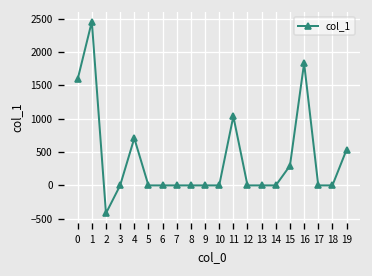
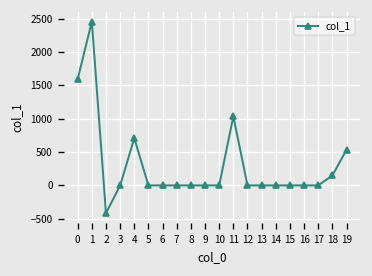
  {
    "0": 1600,
    "1": 2500,
    "2": -400,
    "3": 0,
    "4": 700,
    "5": 0,
    "6": 0,
    "7": 0,
    "8": 0,
    "9": 0,
    "10": 0,
    "11": 1000,
    "12": 0,
    "13": 0,
    "14": 0,
-   "15": 300,
-   "16": 1800,
+   "15": 0,
+   "16": 0,
    "17": 0,
-   "18": 0,
+   "18": 100,
    "19": 500
  }
